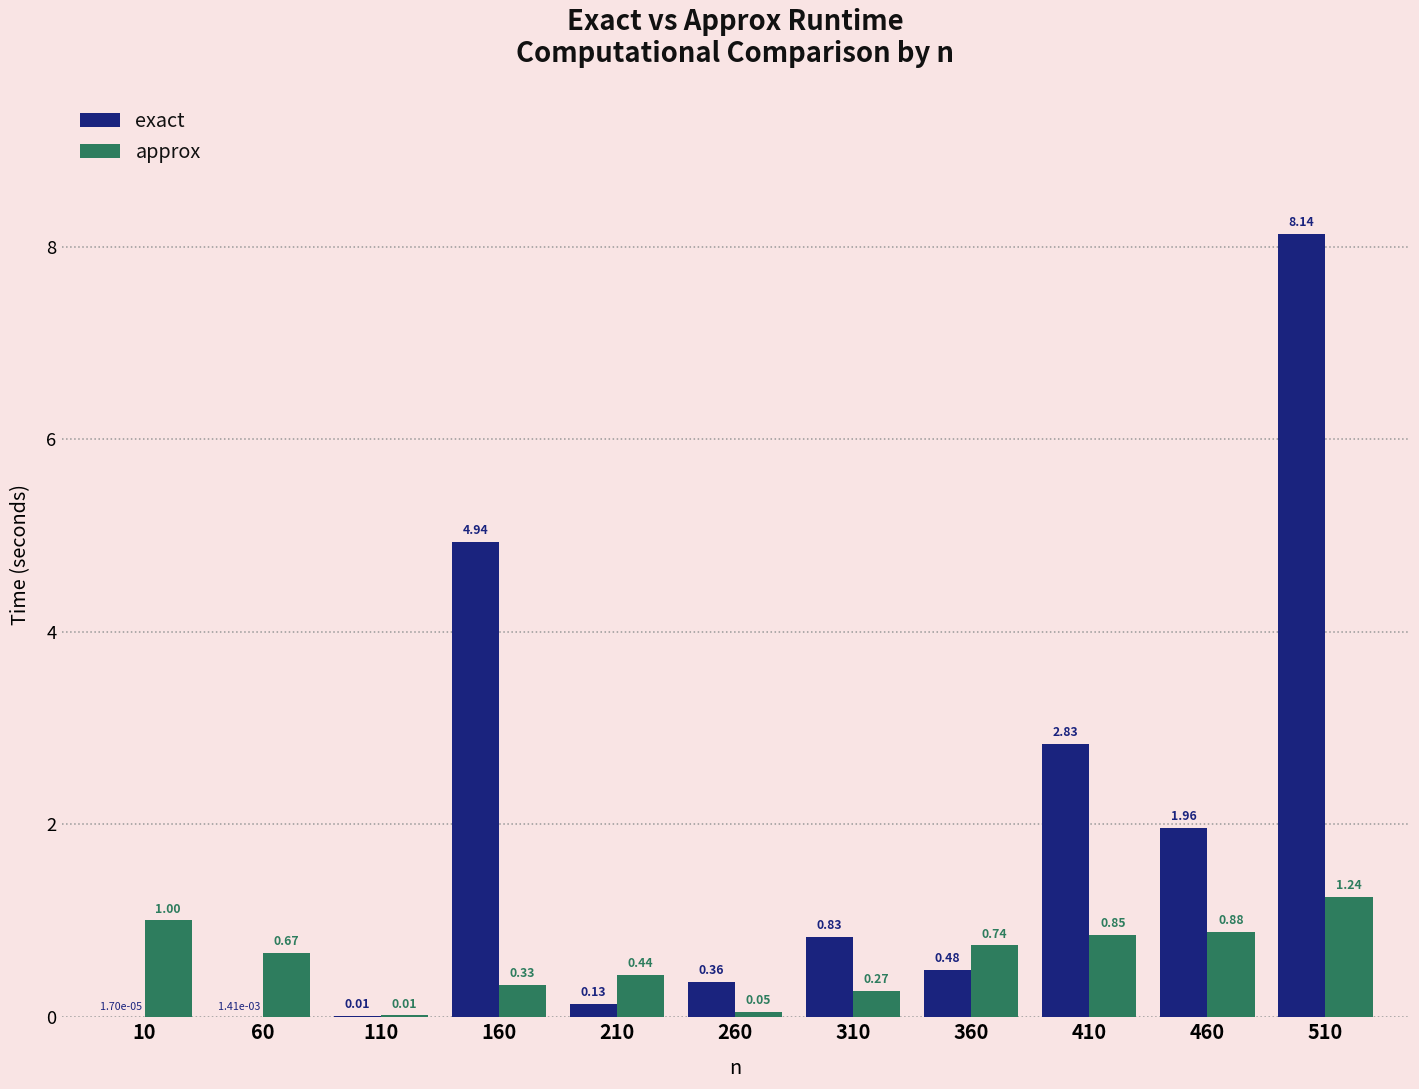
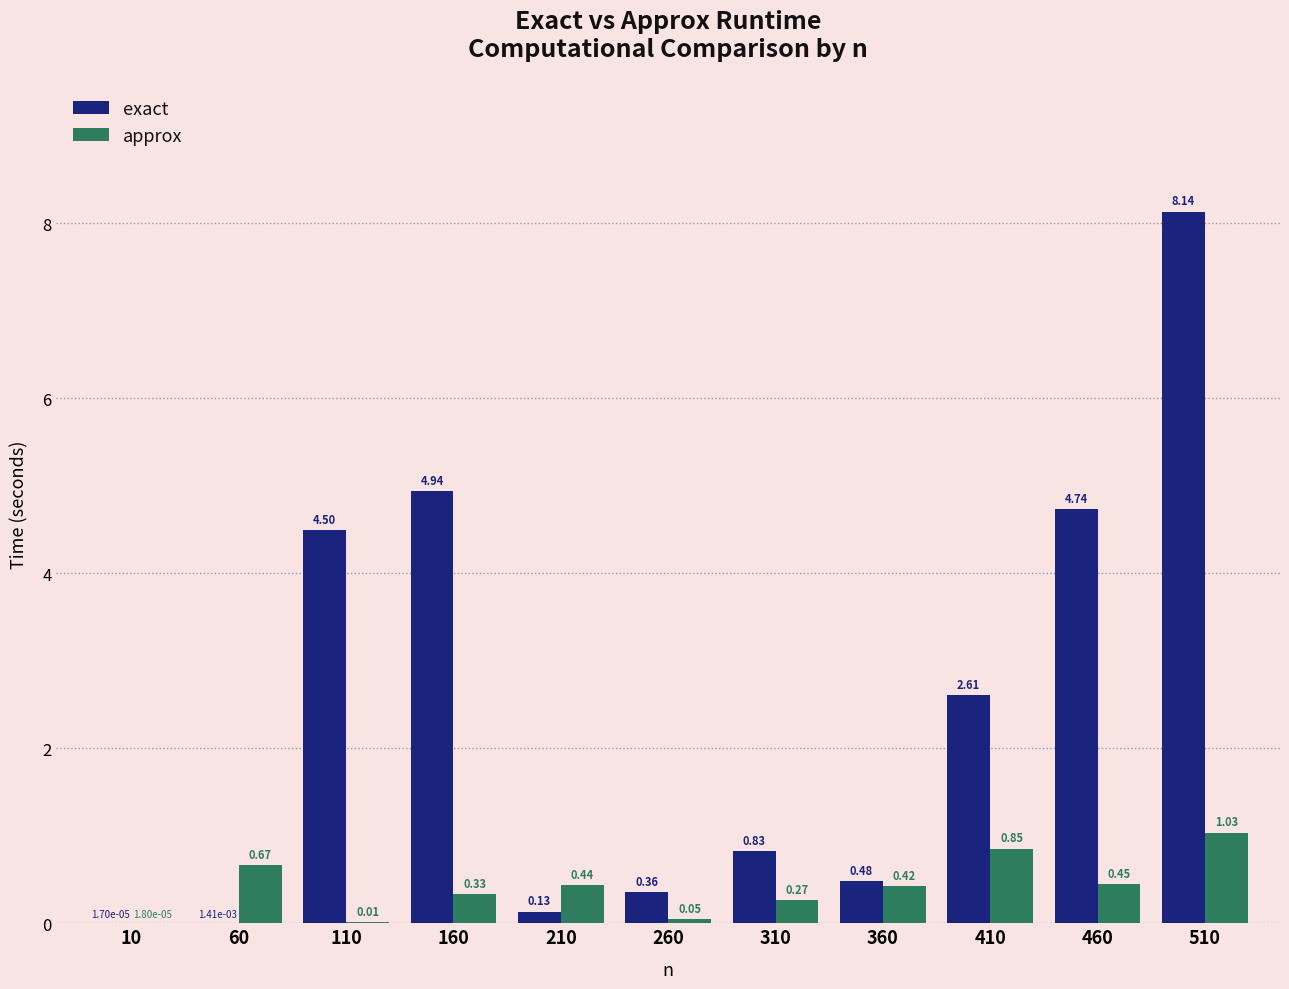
  {
    "exact": {
      "10": "1.70e-05",
      "60": "1.41e-03",
-     "110": "0.01",
+     "110": "4.50",
      "160": "4.94",
      "210": "0.13",
      "260": "0.36",
      "310": "0.83",
      "360": "0.48",
-     "410": "2.83",
-     "460": "1.96",
+     "410": "2.61",
+     "460": "4.74",
      "510": "8.14"
    },
    "approx": {
-     "10": "1.00",
+     "10": "1.80e-05",
      "60": "0.67",
      "110": "0.01",
      "160": "0.33",
      "210": "0.44",
      "260": "0.05",
      "310": "0.27",
-     "360": "0.74",
+     "360": "0.42",
      "410": "0.85",
-     "460": "0.88",
-     "510": "1.24"
+     "460": "0.45",
+     "510": "1.03"
    }
  }
